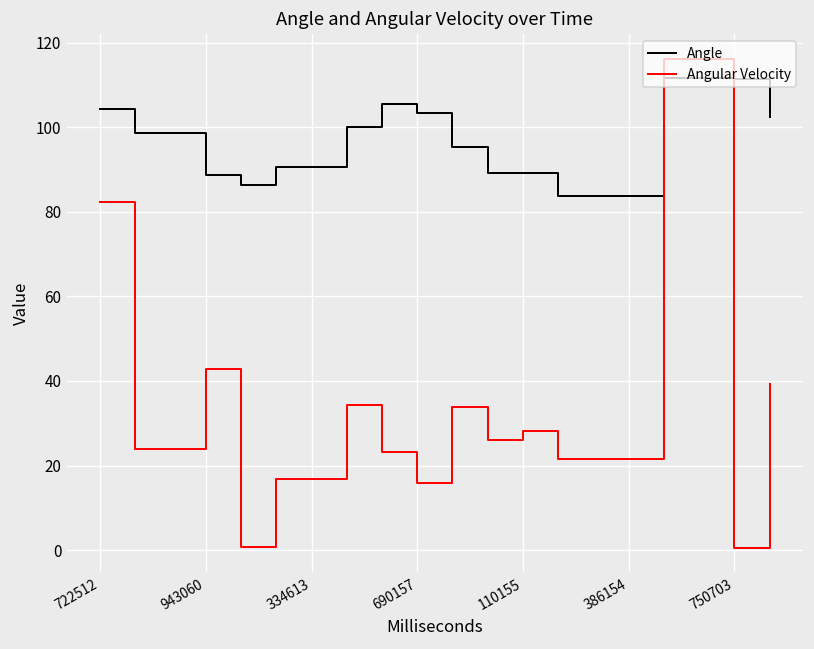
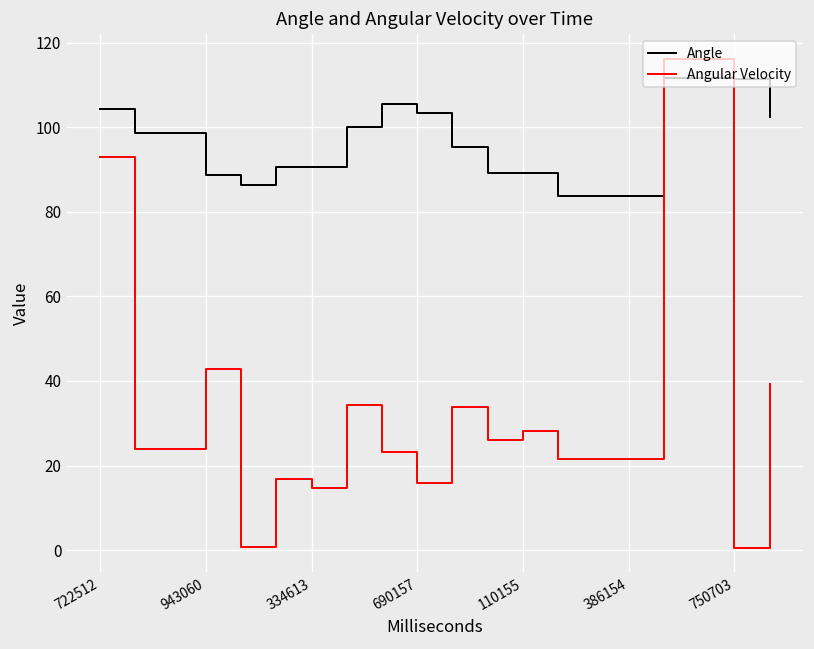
  {
    "Angle": {
      "722512": 104,
      "943060": 89,
      "334613": 91,
      "690157": 103,
      "110155": 89,
      "386154": 84
    },
    "Angular Velocity": {
-     "722512": 82,
+     "722512": 93,
      "943060": 43,
-     "334613": 17,
+     "334613": 15,
      "690157": 16,
      "110155": 28,
      "386154": 22,
      "750703": 1
    }
  }
